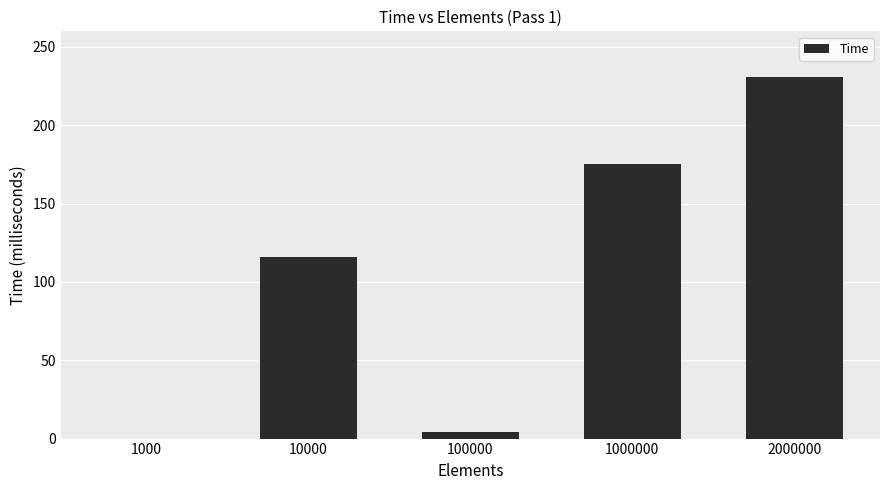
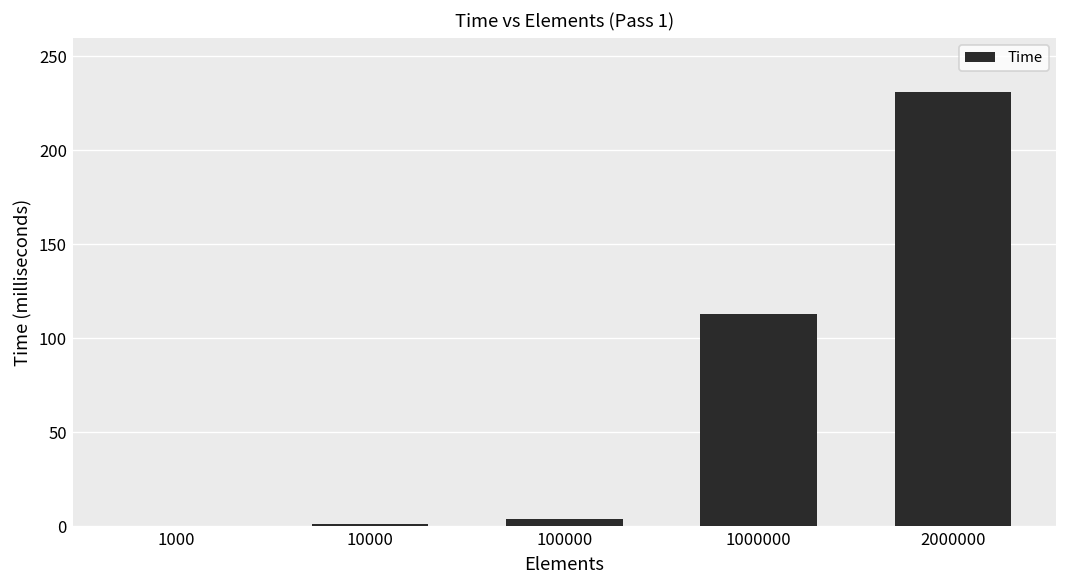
  {
    "1000": 0,
-   "10000": 116,
+   "10000": 1,
    "100000": 4,
-   "1000000": 175,
+   "1000000": 113,
    "2000000": 231
  }
